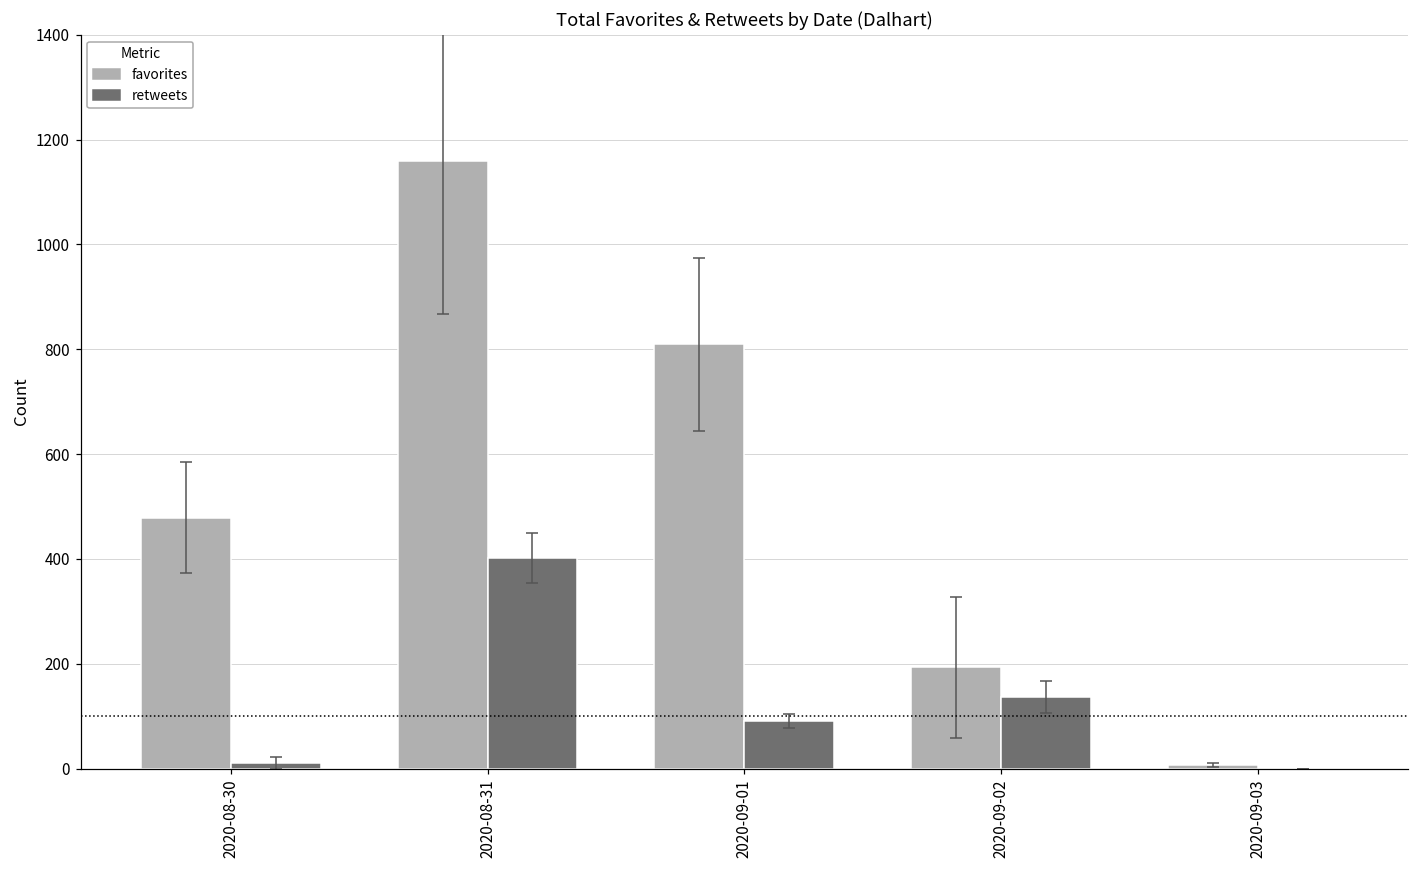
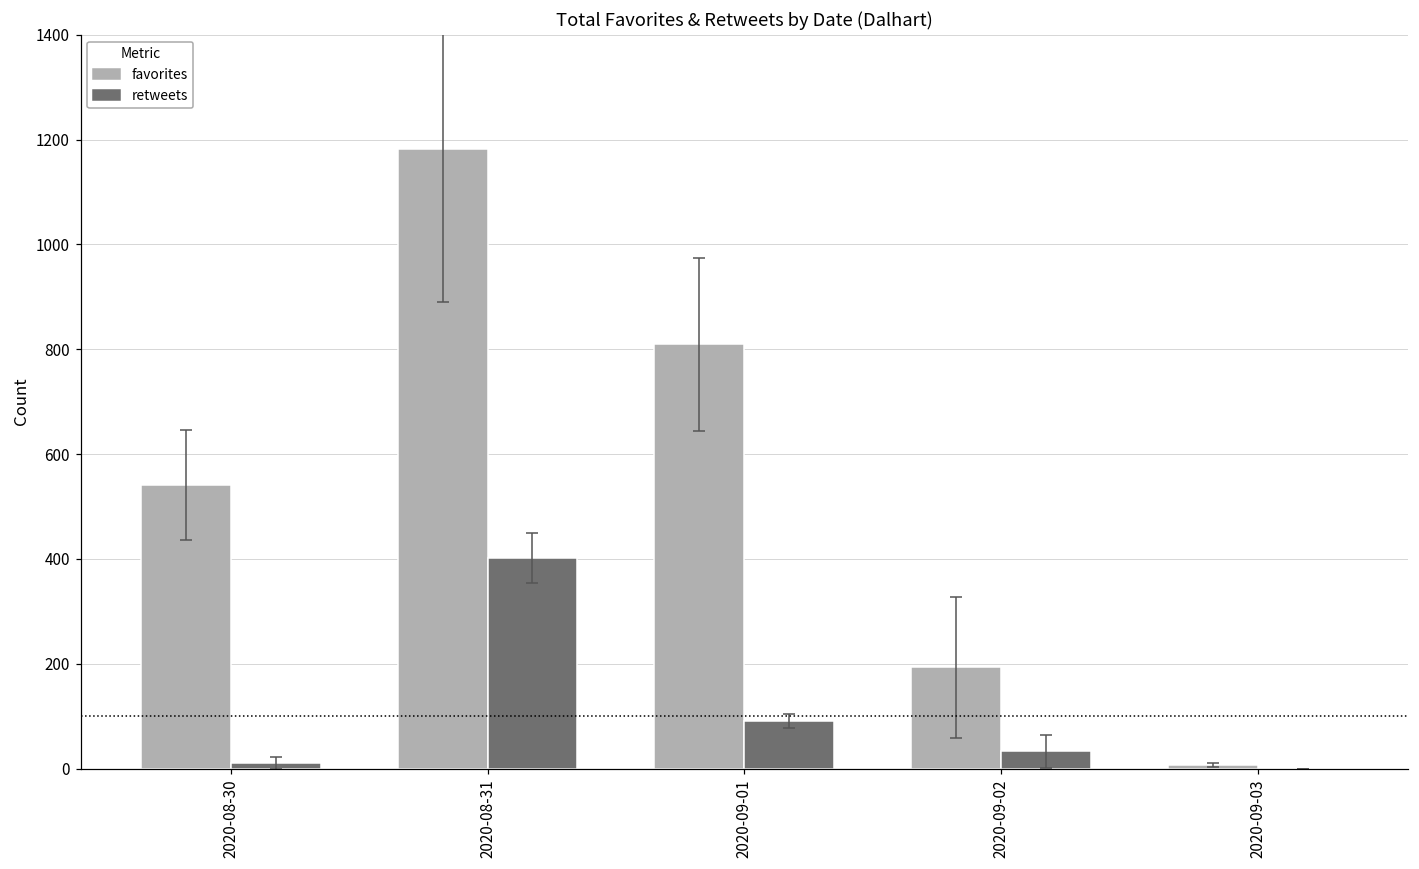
  {
    "favorites": {
-     "2020-08-30": 480,
-     "2020-08-31": 1160,
+     "2020-08-30": 540,
+     "2020-08-31": 1180,
      "2020-09-01": 810,
      "2020-09-02": 190,
      "2020-09-03": 10
    },
    "retweets": {
      "2020-08-30": 10,
      "2020-08-31": 400,
      "2020-09-01": 90,
-     "2020-09-02": 140,
+     "2020-09-02": 30,
      "2020-09-03": 0
    }
  }
